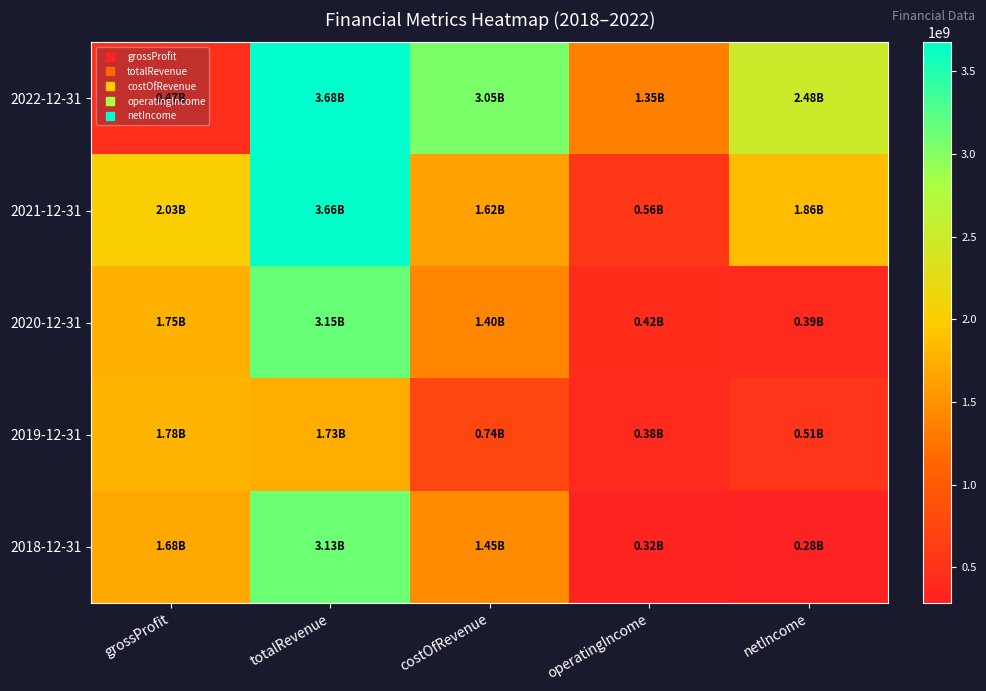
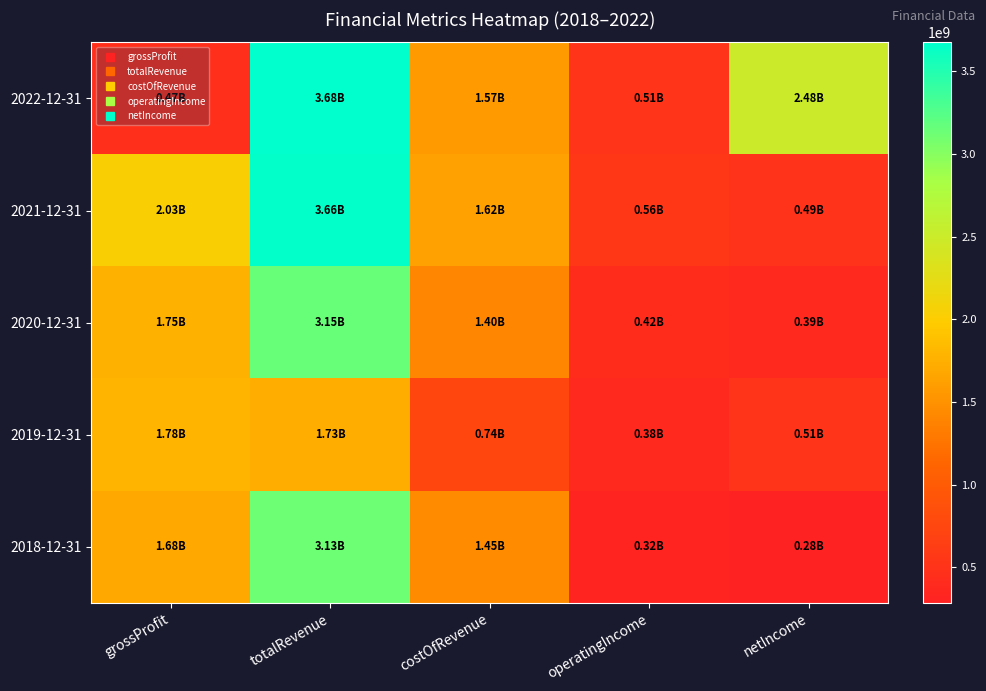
  {
    "2022-12-31": {
      "totalRevenue": "3.68B",
-     "costOfRevenue": "3.05B",
-     "operatingIncome": "1.35B",
+     "costOfRevenue": "1.57B",
+     "operatingIncome": "0.51B",
      "netIncome": "2.48B"
    },
    "2021-12-31": {
      "grossProfit": "2.03B",
      "totalRevenue": "3.66B",
      "costOfRevenue": "1.62B",
      "operatingIncome": "0.56B",
-     "netIncome": "1.86B"
+     "netIncome": "0.49B"
    },
    "2020-12-31": {
      "grossProfit": "1.75B",
      "totalRevenue": "3.15B",
      "costOfRevenue": "1.40B",
      "operatingIncome": "0.42B",
      "netIncome": "0.39B"
    },
    "2019-12-31": {
      "grossProfit": "1.78B",
      "totalRevenue": "1.73B",
      "costOfRevenue": "0.74B",
      "operatingIncome": "0.38B",
      "netIncome": "0.51B"
    },
    "2018-12-31": {
      "grossProfit": "1.68B",
      "totalRevenue": "3.13B",
      "costOfRevenue": "1.45B",
      "operatingIncome": "0.32B",
      "netIncome": "0.28B"
    }
  }
